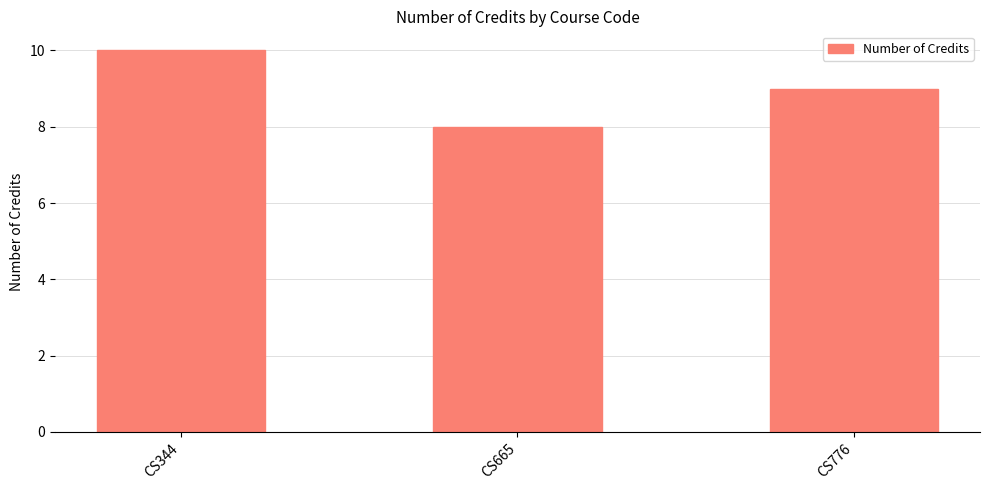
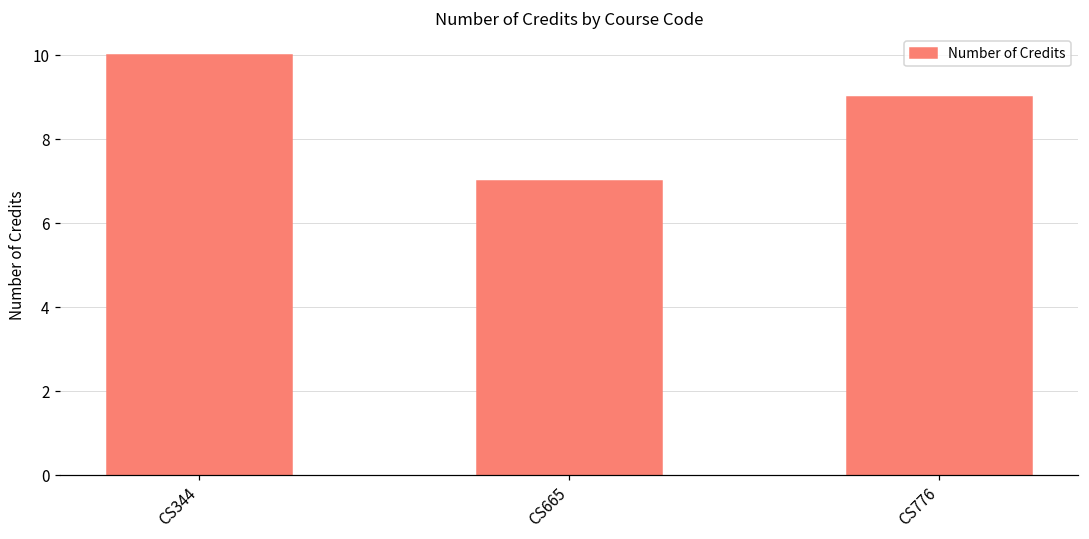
  {
    "CS344": 10,
-   "CS665": 8,
+   "CS665": 7,
    "CS776": 9
  }
